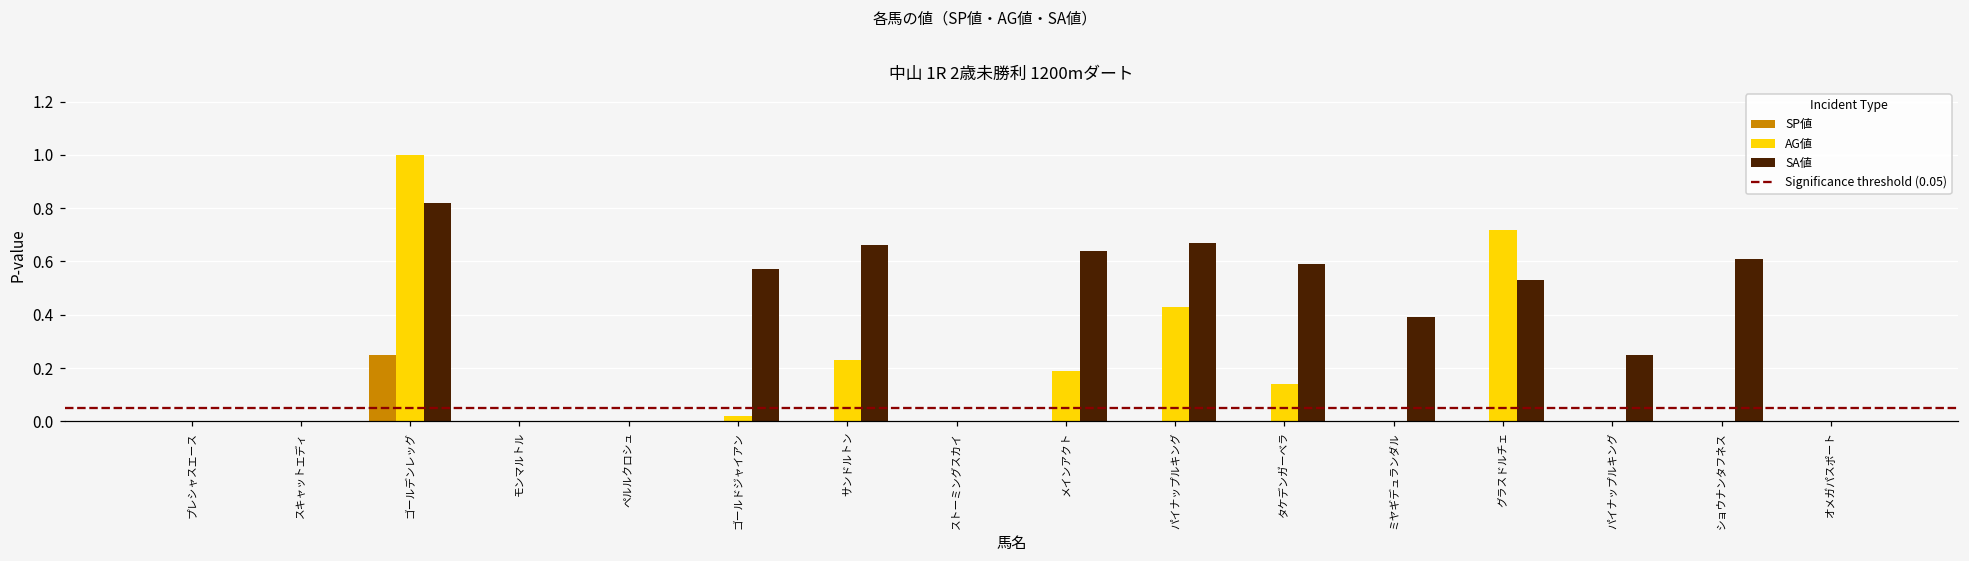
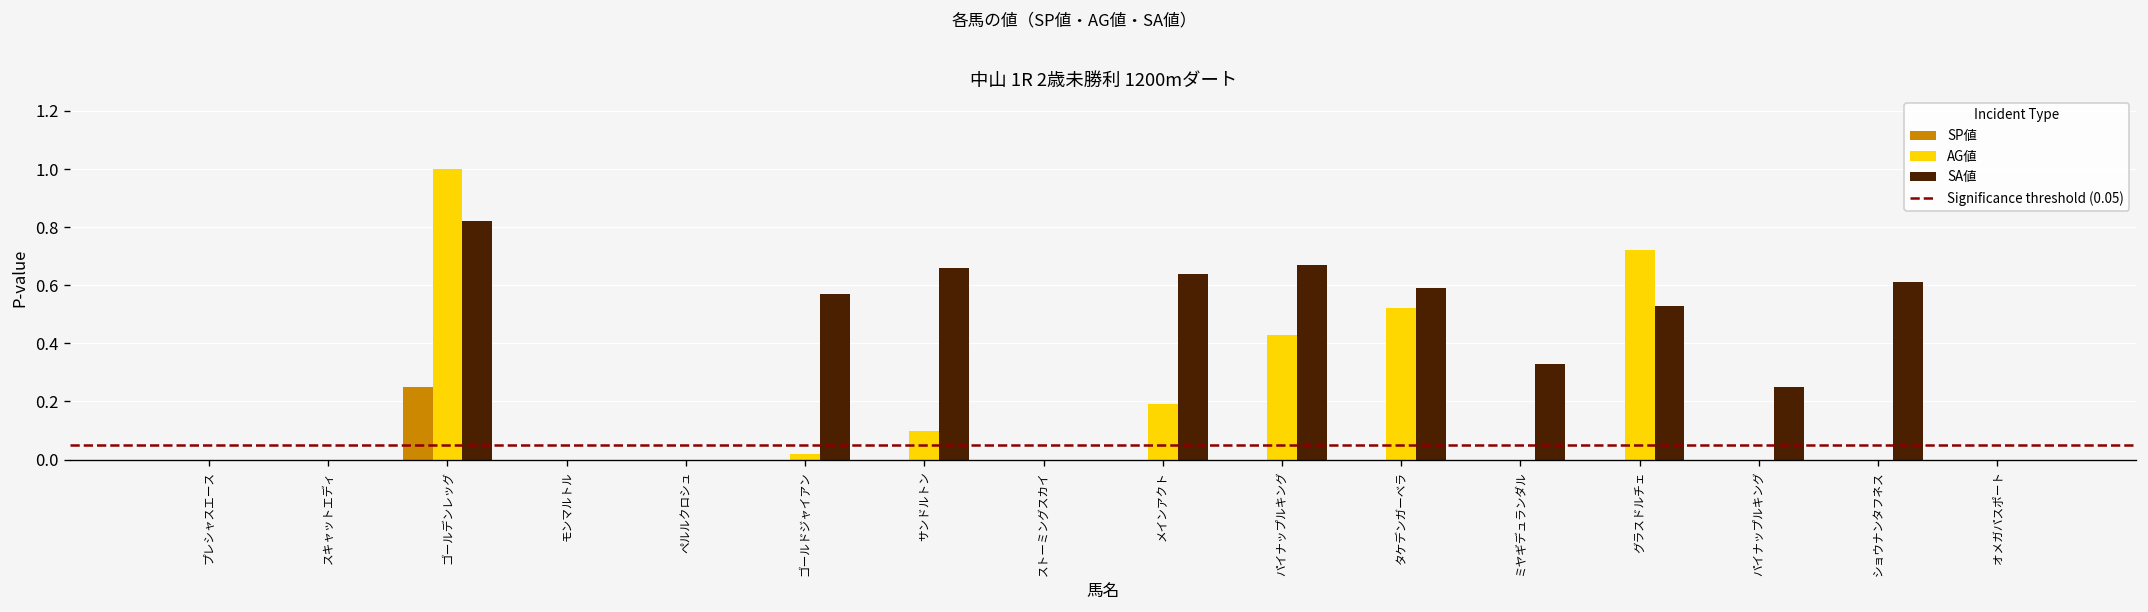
  {
    "SP値": {
      "プレシャスエース": 0.00,
      "スキャットエディ": 0.00,
      "ゴールデンレッグ": 0.25,
      "モンマルトル": 0.00,
      "ペルルクロシュ": 0.00,
      "ゴールドジャイアン": 0.00,
      "サンドルトン": 0.00,
      "ストーミングスカイ": 0.00,
      "メインアクト": 0.00,
      "タケデンガーベラ": 0.00,
      "ミヤギデュランダル": 0.00,
      "グラスドルチェ": 0.00,
      "ショウナンタフネス": 0.00,
      "オメガパスポート": 0.00
    },
    "AG値": {
      "プレシャスエース": 0.00,
      "スキャットエディ": 0.00,
      "ゴールデンレッグ": 1.00,
      "モンマルトル": 0.00,
      "ペルルクロシュ": 0.00,
      "ゴールドジャイアン": 0.02,
-     "サンドルトン": 0.23,
+     "サンドルトン": 0.10,
      "ストーミングスカイ": 0.00,
      "メインアクト": 0.19,
-     "タケデンガーベラ": 0.14,
+     "タケデンガーベラ": 0.52,
      "ミヤギデュランダル": 0.00,
      "グラスドルチェ": 0.72,
      "ショウナンタフネス": 0.00,
      "オメガパスポート": 0.00
    },
    "SA値": {
      "プレシャスエース": 0.00,
      "スキャットエディ": 0.00,
      "ゴールデンレッグ": 0.82,
      "モンマルトル": 0.00,
      "ペルルクロシュ": 0.00,
      "ゴールドジャイアン": 0.57,
      "サンドルトン": 0.66,
      "ストーミングスカイ": 0.00,
      "メインアクト": 0.64,
      "タケデンガーベラ": 0.59,
-     "ミヤギデュランダル": 0.39,
+     "ミヤギデュランダル": 0.33,
      "グラスドルチェ": 0.53,
      "ショウナンタフネス": 0.61,
      "オメガパスポート": 0.00
    }
  }
